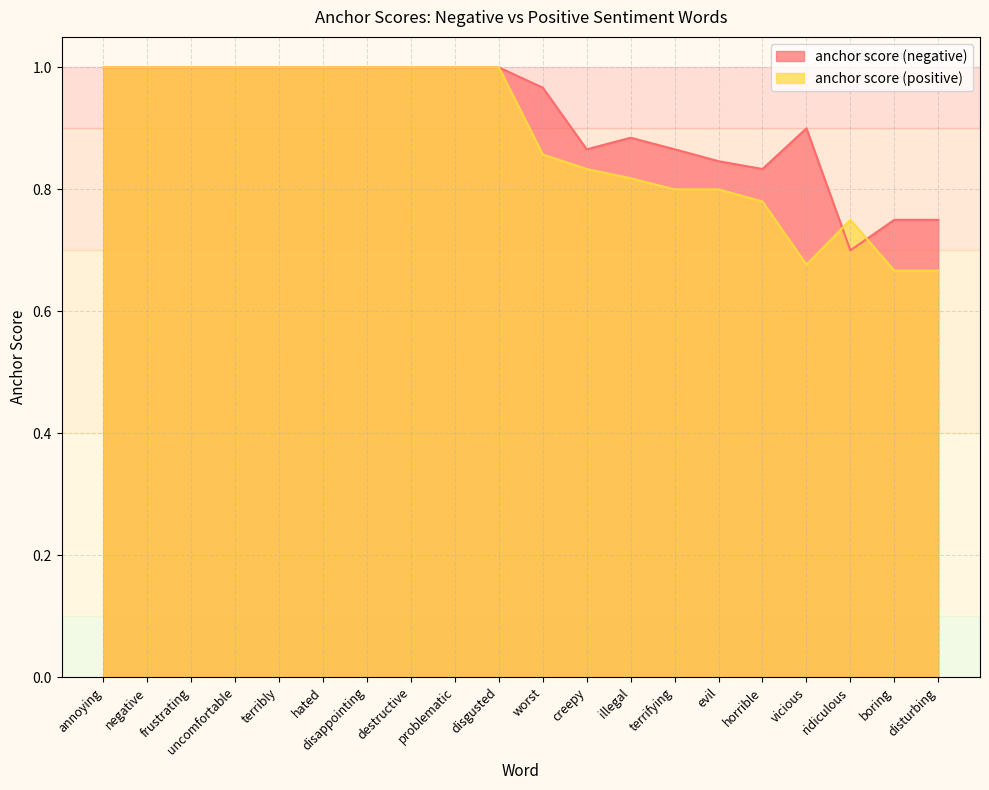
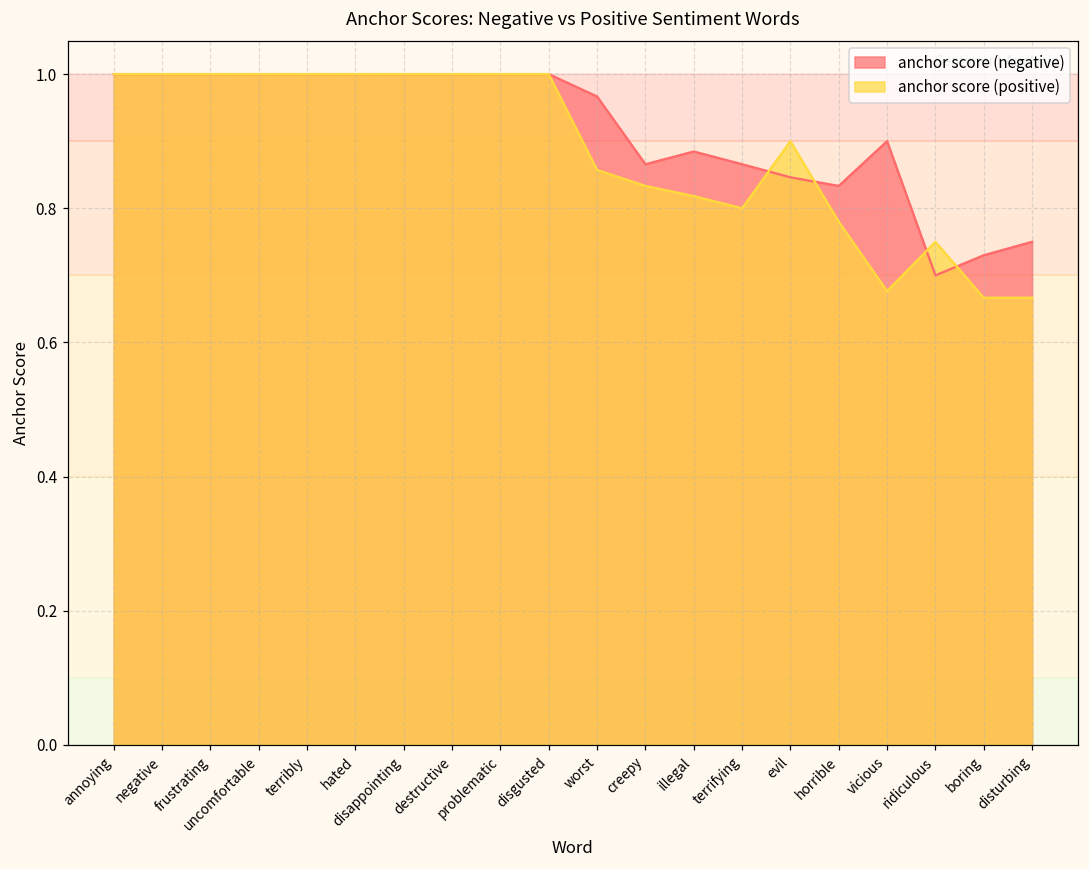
  {
    "anchor score (negative)": {
      "worst": 0.97,
      "creepy": 0.87,
      "illegal": 0.88,
      "terrifying": 0.87,
      "evil": 0.85,
      "horrible": 0.83,
      "vicious": 0.90,
      "ridiculous": 0.70,
-     "boring": 0.75,
+     "boring": 0.73,
      "disturbing": 0.75
    },
    "anchor score (positive)": {
      "worst": 0.86,
      "creepy": 0.83,
      "illegal": 0.82,
      "terrifying": 0.8,
-     "evil": 0.8,
+     "evil": 0.9,
      "horrible": 0.78,
      "vicious": 0.68,
      "ridiculous": 0.75,
      "boring": 0.67,
      "disturbing": 0.67
    }
  }
